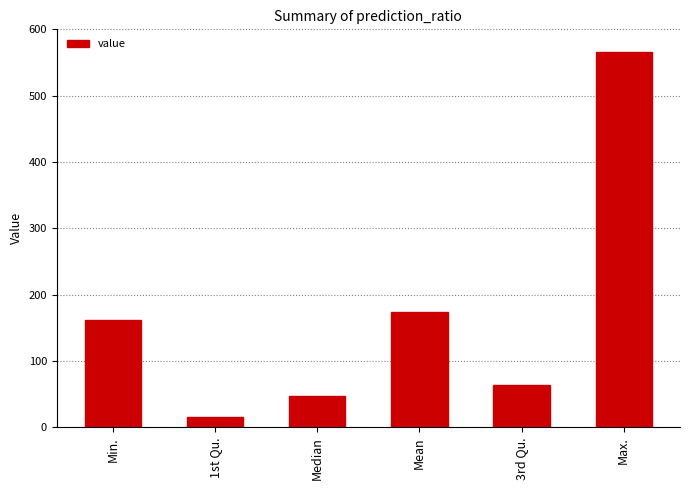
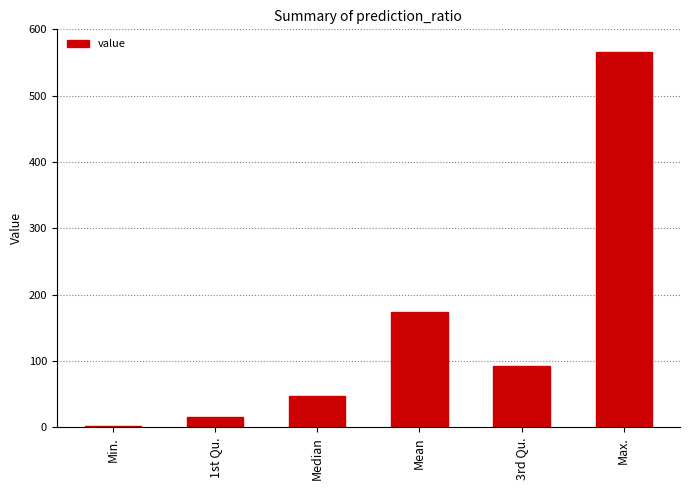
  {
-   "Min.": 160,
+   "Min.": 0,
    "1st Qu.": 20,
    "Median": 50,
    "Mean": 170,
-   "3rd Qu.": 60,
+   "3rd Qu.": 90,
    "Max.": 570
  }
